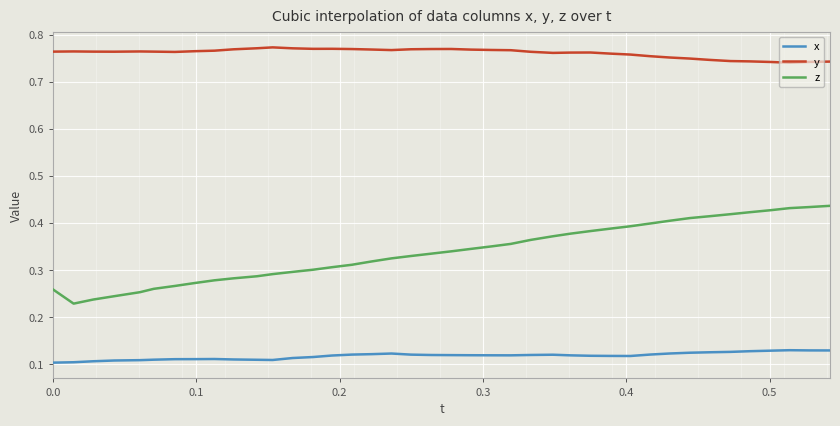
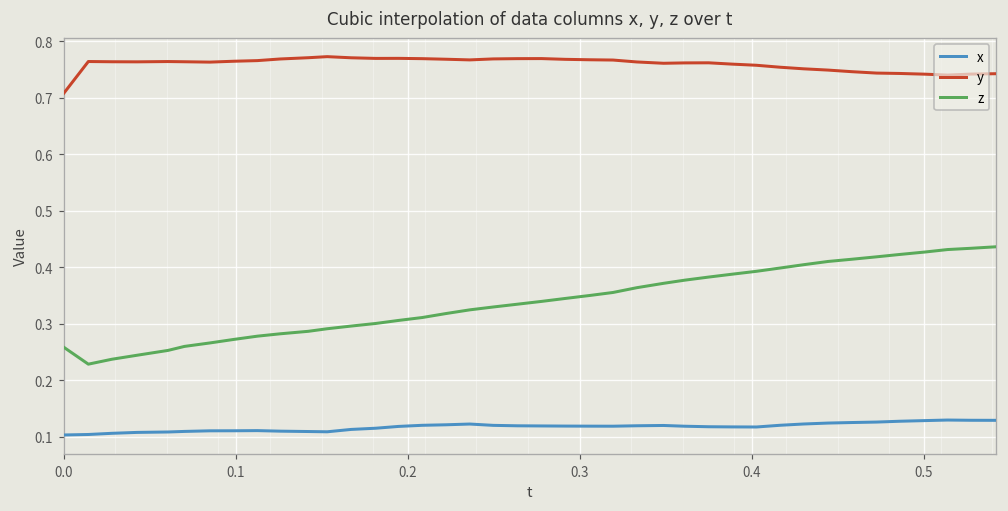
  {
    "x": {
      "0.0": 0.10
    },
    "y": {
-     "0.0": 0.76
+     "0.0": 0.71
    },
    "z": {
      "0.0": 0.26
    }
  }
